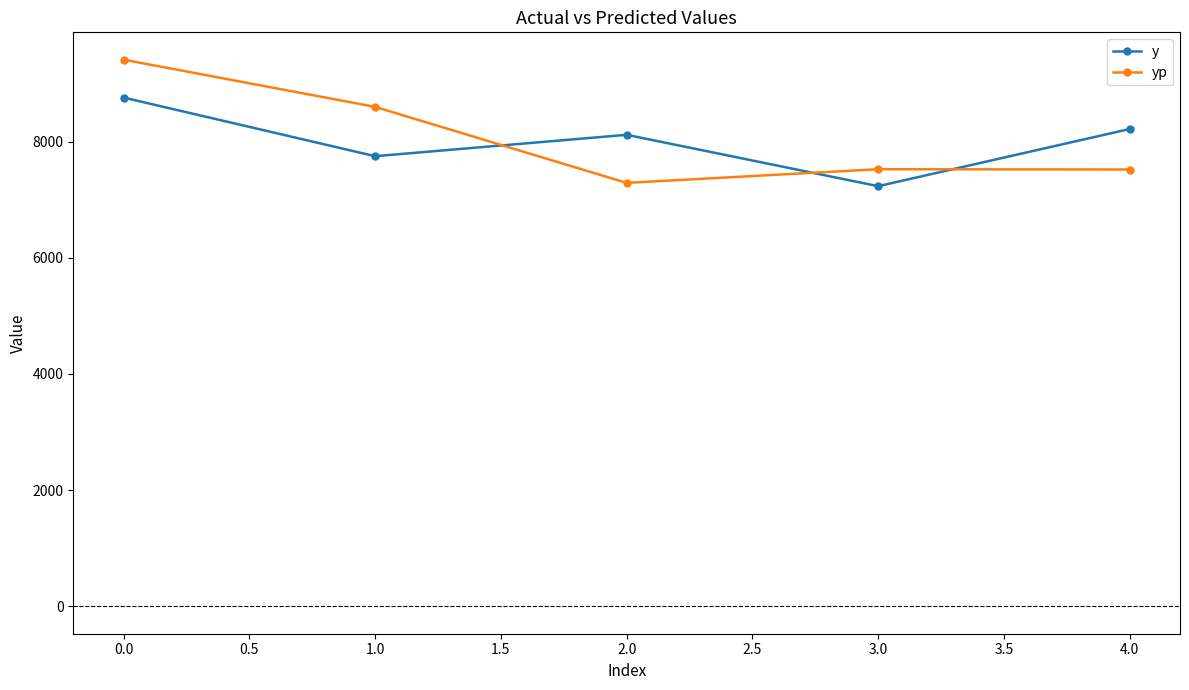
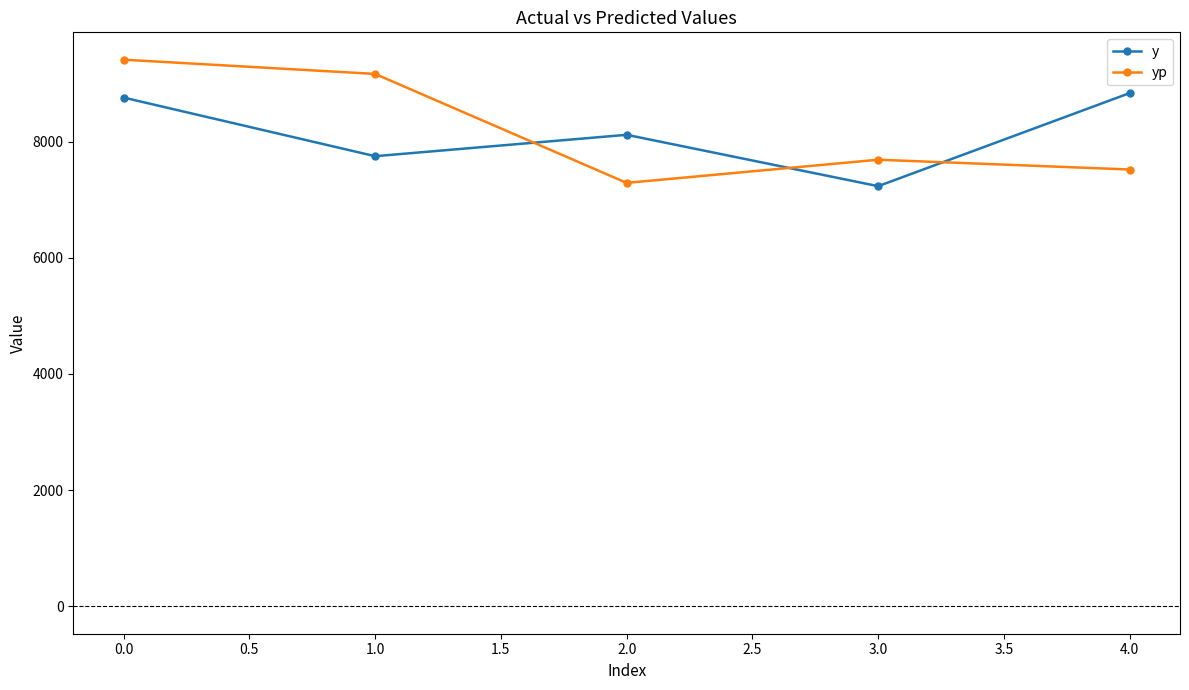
  {
    "y": {
      "0.0": 8800,
      "1.0": 7700,
      "2.0": 8100,
      "3.0": 7200,
-     "4.0": 8200
+     "4.0": 8800
    },
    "yp": {
      "0.0": 9400,
-     "1.0": 8600,
+     "1.0": 9200,
      "2.0": 7300,
-     "3.0": 7500,
+     "3.0": 7700,
      "4.0": 7500
    }
  }
